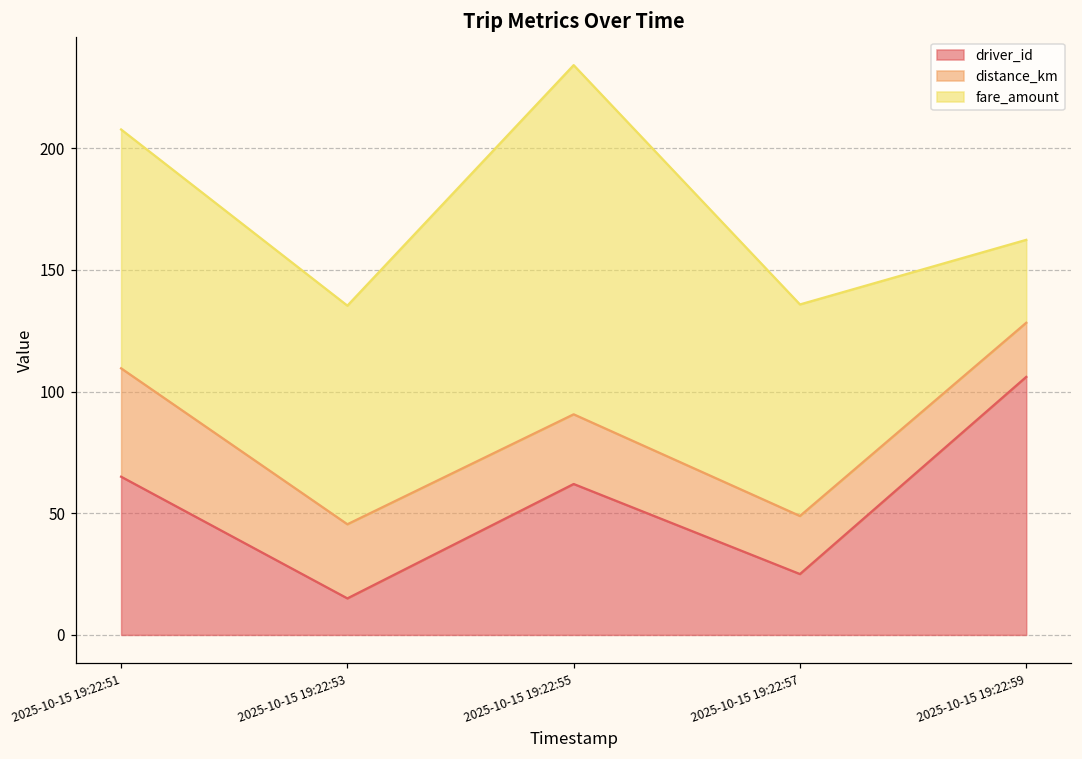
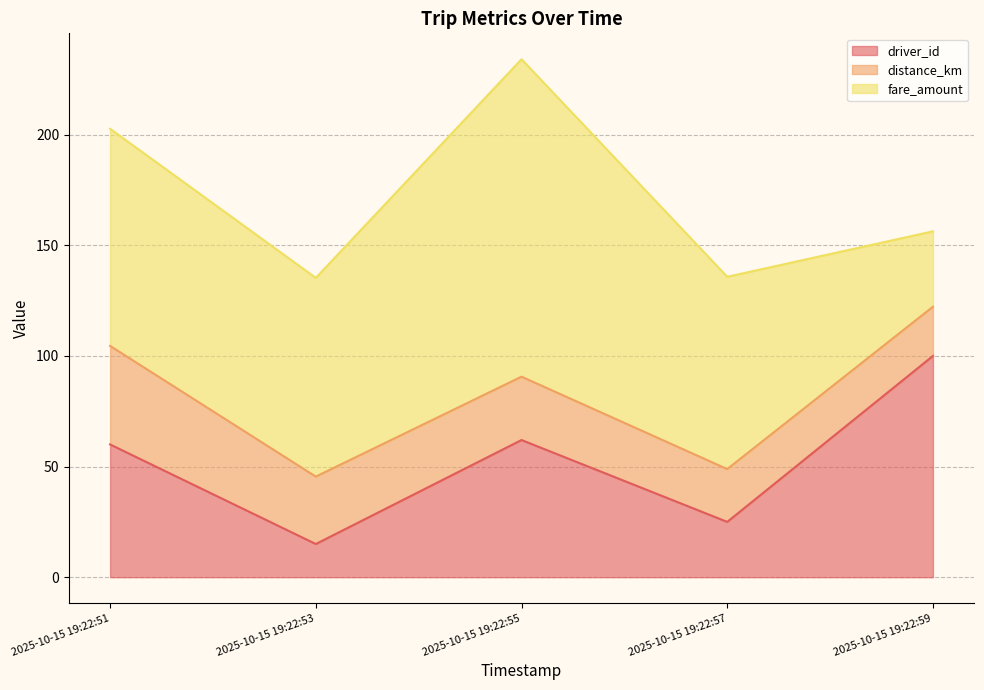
  {
    "driver_id": {
-     "2025-10-15 19:22:51": 65,
+     "2025-10-15 19:22:51": 60,
      "2025-10-15 19:22:53": 15,
      "2025-10-15 19:22:55": 62,
      "2025-10-15 19:22:57": 25,
-     "2025-10-15 19:22:59": 106
+     "2025-10-15 19:22:59": 100
    }
  }
